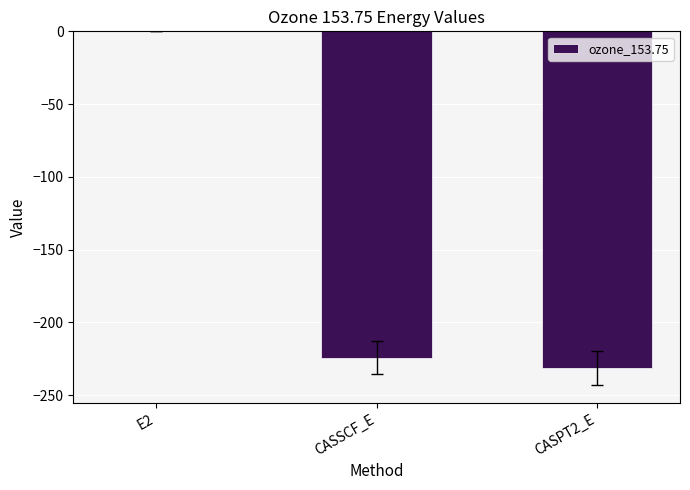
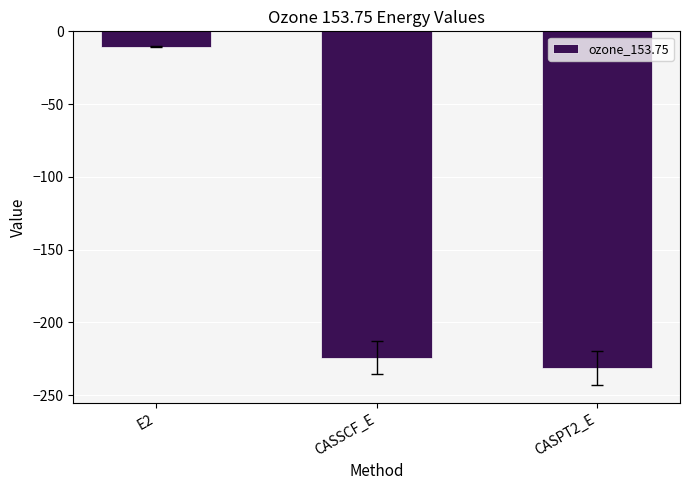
  {
    "ozone_153.75": {
-     "E2": 0,
+     "E2": -10,
      "CASSCF_E": -224,
      "CASPT2_E": -231
    }
  }
